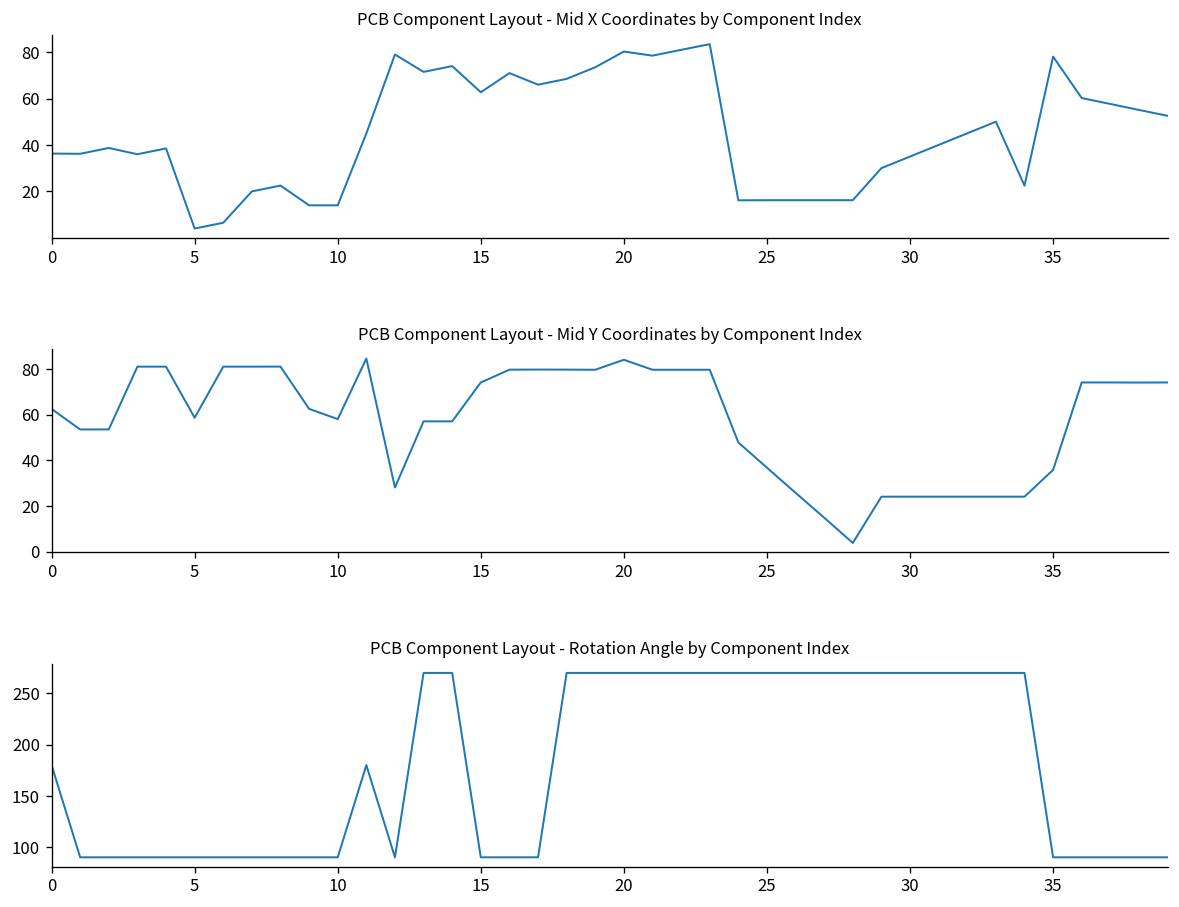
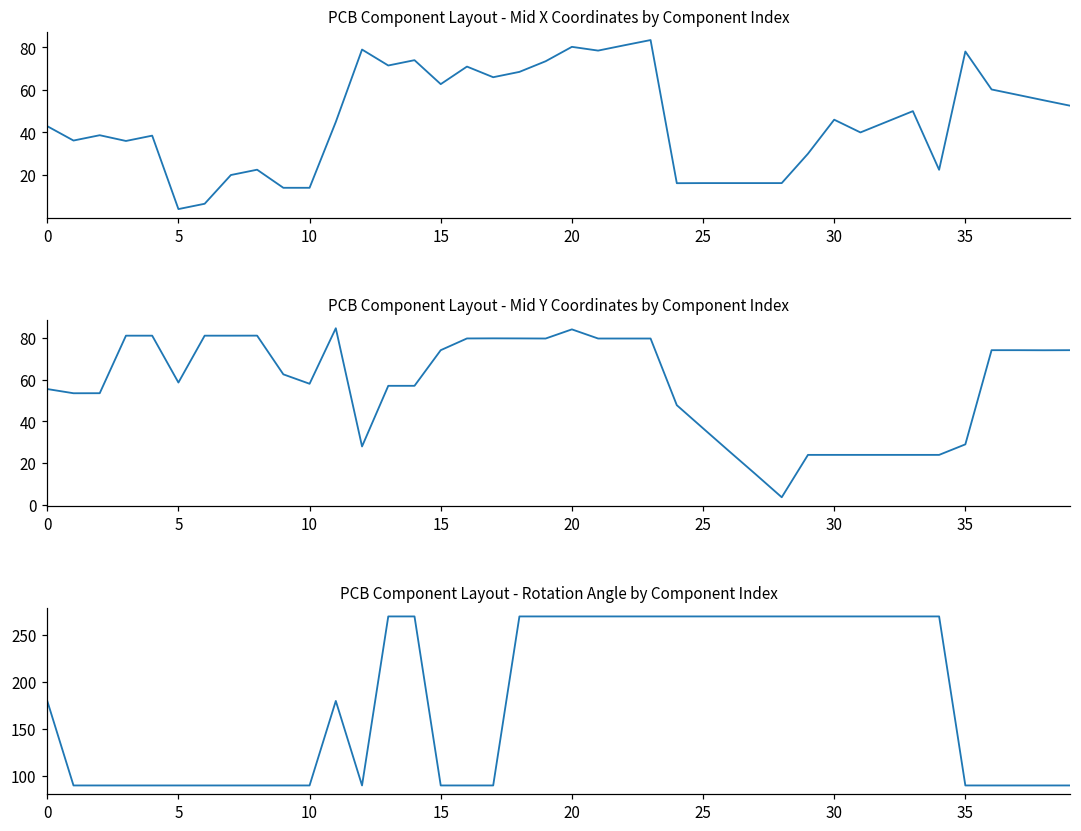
  {
    "PCB Component Layout - Mid X Coordinates by Component Index": {
-     "0": 36,
+     "0": 43,
      "5": 4,
      "10": 14,
      "15": 63,
      "20": 80,
      "25": 16,
-     "30": 35,
+     "30": 46,
      "35": 78
    },
    "PCB Component Layout - Mid Y Coordinates by Component Index": {
-     "0": 62,
+     "0": 55,
      "5": 59,
      "10": 58,
      "15": 74,
      "20": 84,
      "25": 37,
      "30": 24,
-     "35": 36
+     "35": 29
    },
    "PCB Component Layout - Rotation Angle by Component Index": {
      "0": 180,
      "5": 90,
      "10": 90,
      "15": 90,
      "20": 270,
      "25": 270,
      "30": 270,
      "35": 90
    }
  }
